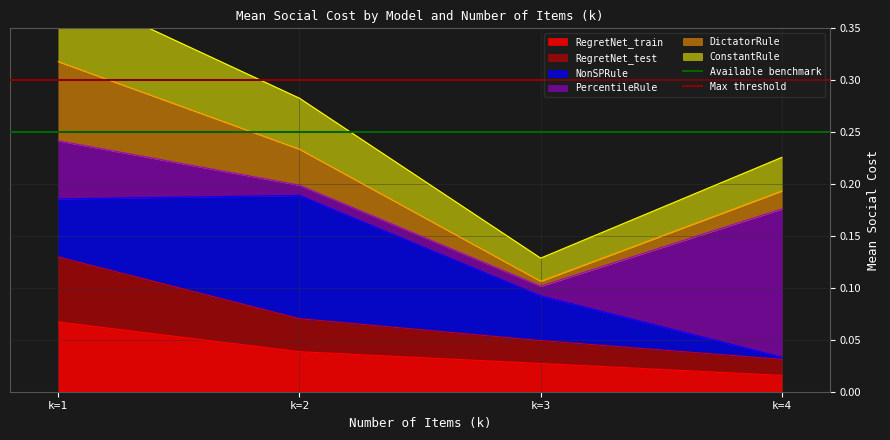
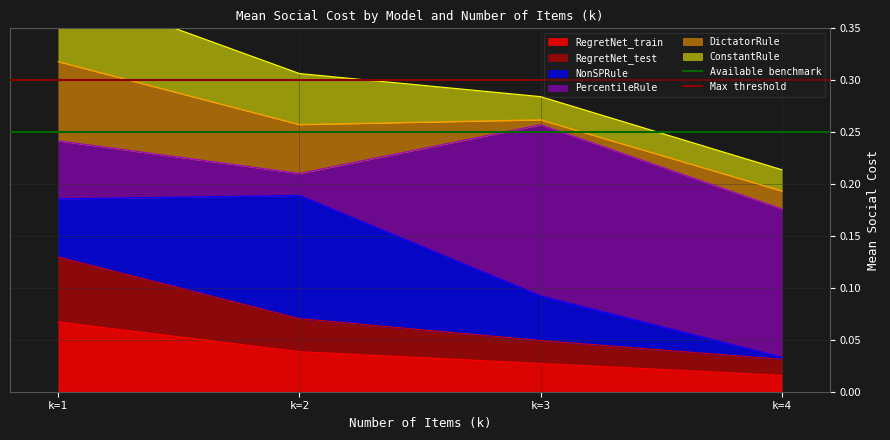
  {
    "NonSPRule": {
      "k=1": 0.056,
      "k=2": 0.119,
      "k=3": 0.043
    },
    "PercentileRule": {
      "k=1": 0.056,
-     "k=2": 0.010,
-     "k=3": 0.009,
+     "k=2": 0.021,
+     "k=3": 0.165,
      "k=4": 0.143
    },
    "DictatorRule": {
      "k=1": 0.076,
-     "k=2": 0.035,
+     "k=2": 0.047,
      "k=3": 0.005,
      "k=4": 0.017
    },
    "ConstantRule": {
      "k=2": 0.049,
      "k=3": 0.022,
-     "k=4": 0.032
+     "k=4": 0.020
    }
  }
